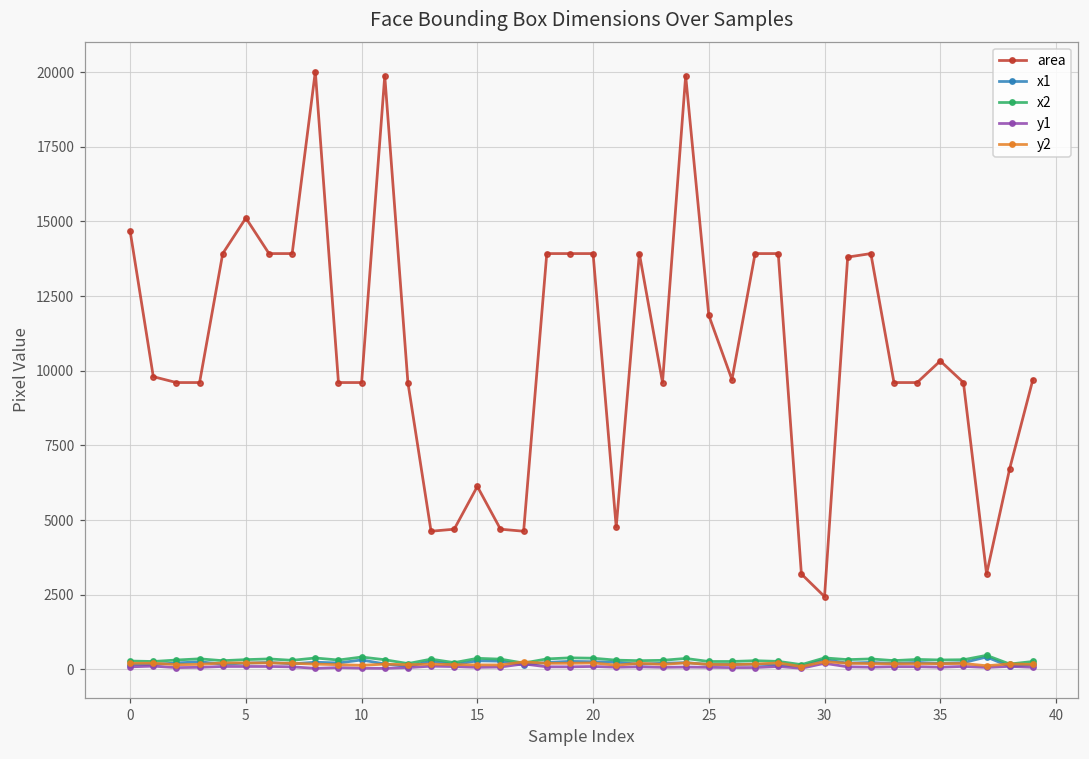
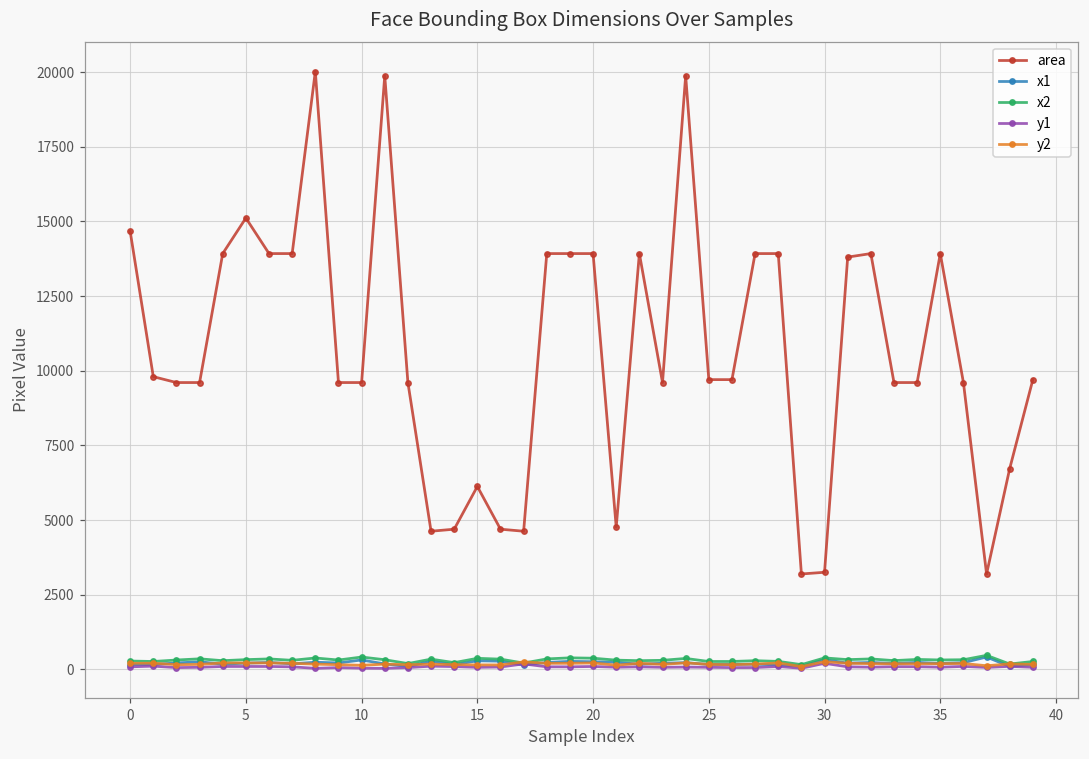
  {
    "area": {
      "0": 14700,
      "5": 15100,
      "10": 9600,
      "15": 6100,
      "20": 13900,
-     "25": 11900,
-     "30": 2400,
-     "35": 10300
+     "25": 9700,
+     "30": 3200,
+     "35": 13900
    },
    "x1": {
      "10": 300
    },
    "x2": {
      "5": 300,
      "10": 400,
      "20": 400,
      "25": 300,
      "35": 300
    },
    "y1": {
      "5": 100,
      "10": 0,
      "20": 100,
      "25": 100,
      "35": 100
    },
    "y2": {
      "10": 100
    }
  }
